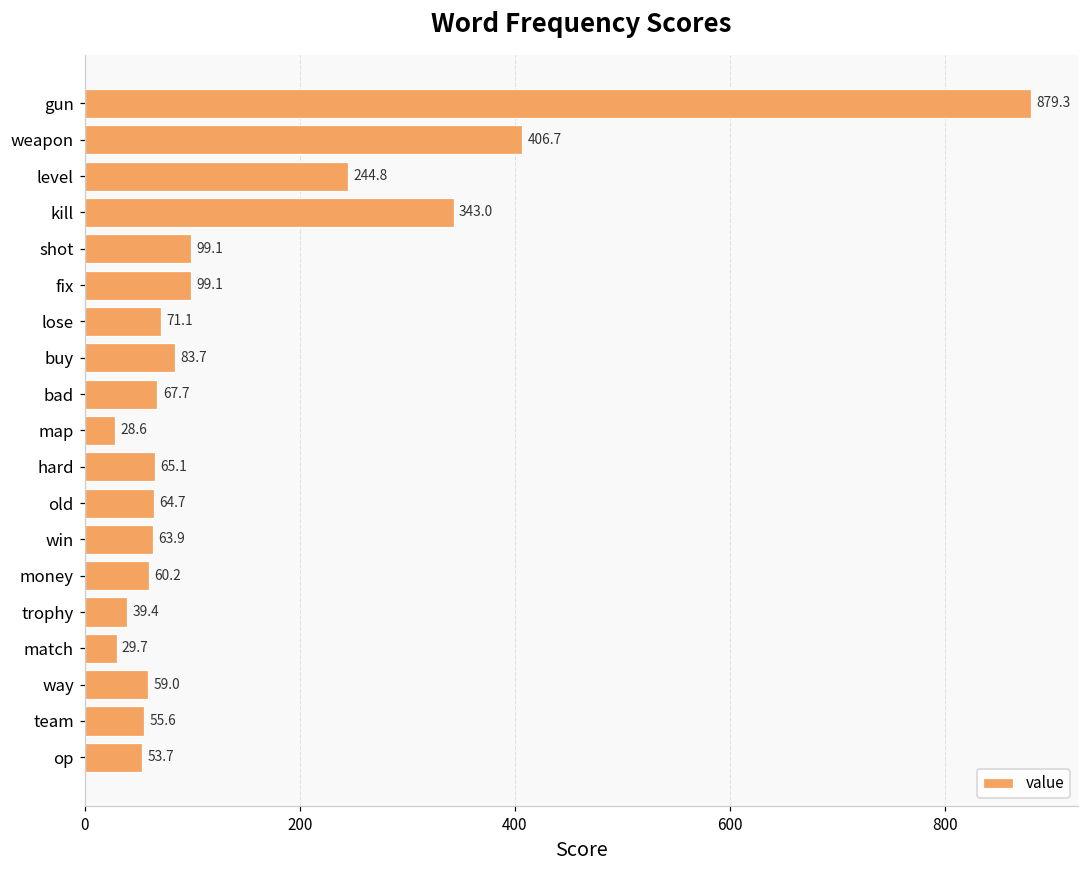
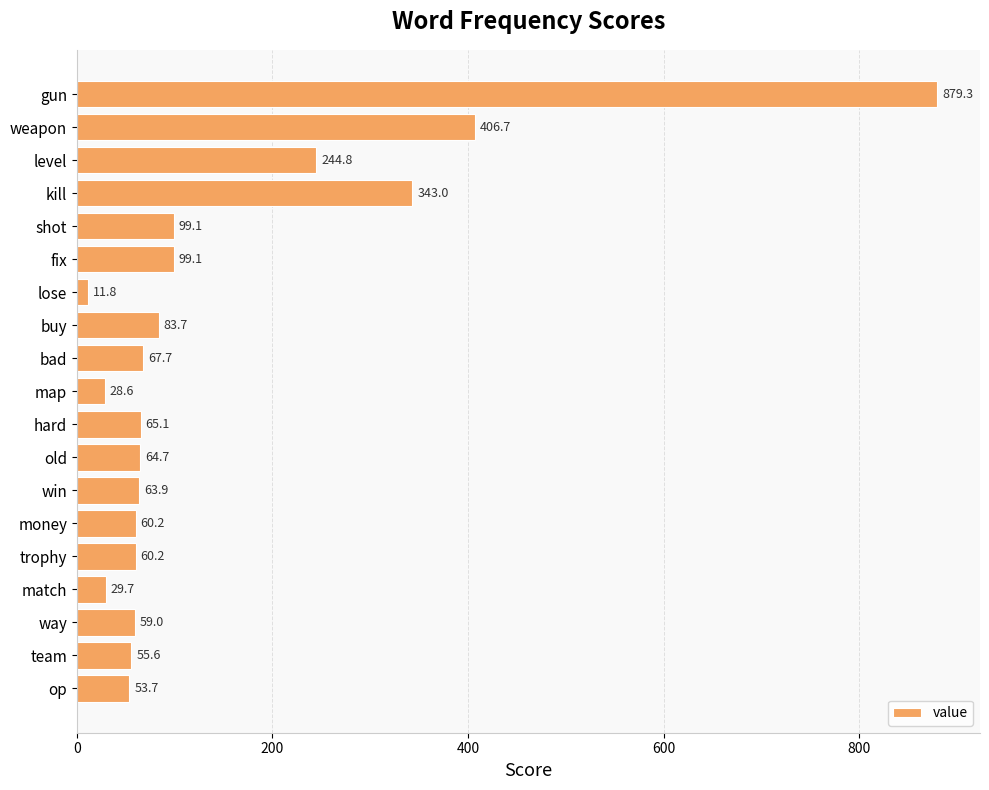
  {
    "gun": 879.3,
    "weapon": 406.7,
    "level": 244.8,
    "kill": 343.0,
    "shot": 99.1,
    "fix": 99.1,
-   "lose": 71.1,
+   "lose": 11.8,
    "buy": 83.7,
    "bad": 67.7,
    "map": 28.6,
    "hard": 65.1,
    "old": 64.7,
    "win": 63.9,
    "money": 60.2,
-   "trophy": 39.4,
+   "trophy": 60.2,
    "match": 29.7,
    "way": 59.0,
    "team": 55.6,
    "op": 53.7
  }
